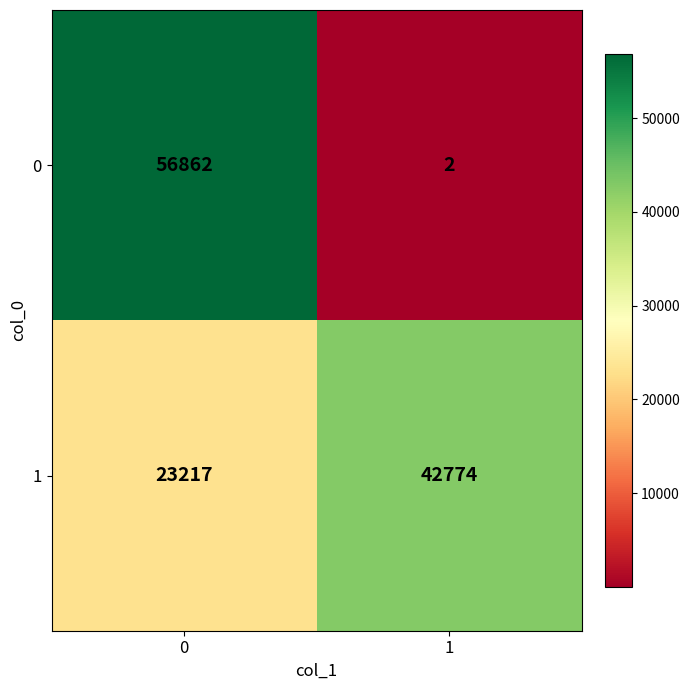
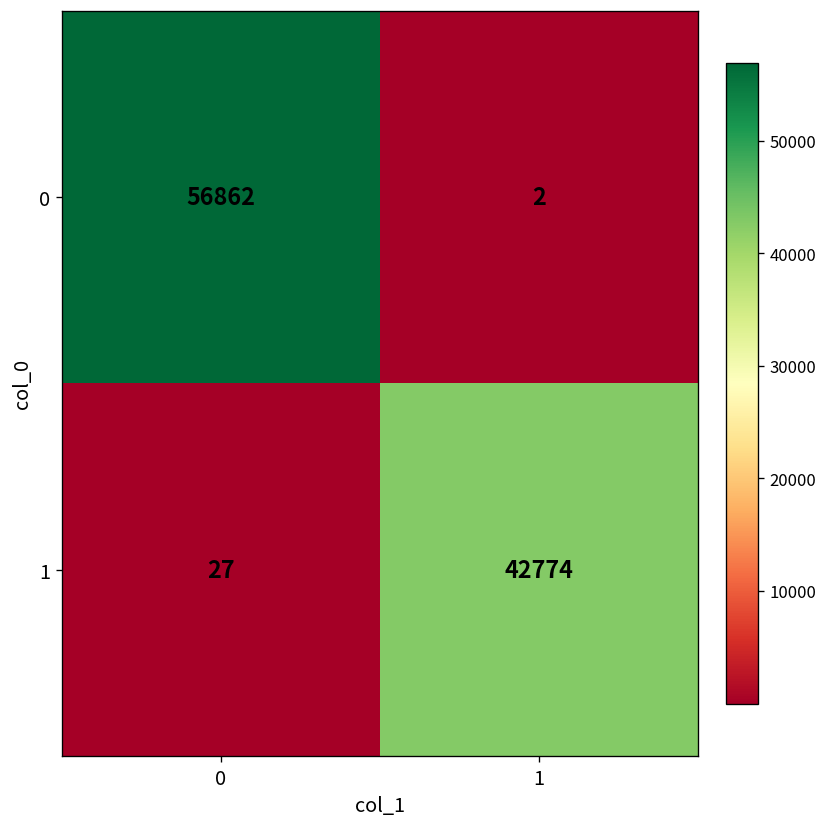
  {
    "0": {
      "0": 56862,
      "1": 2
    },
    "1": {
-     "0": 23217,
+     "0": 27,
      "1": 42774
    }
  }
